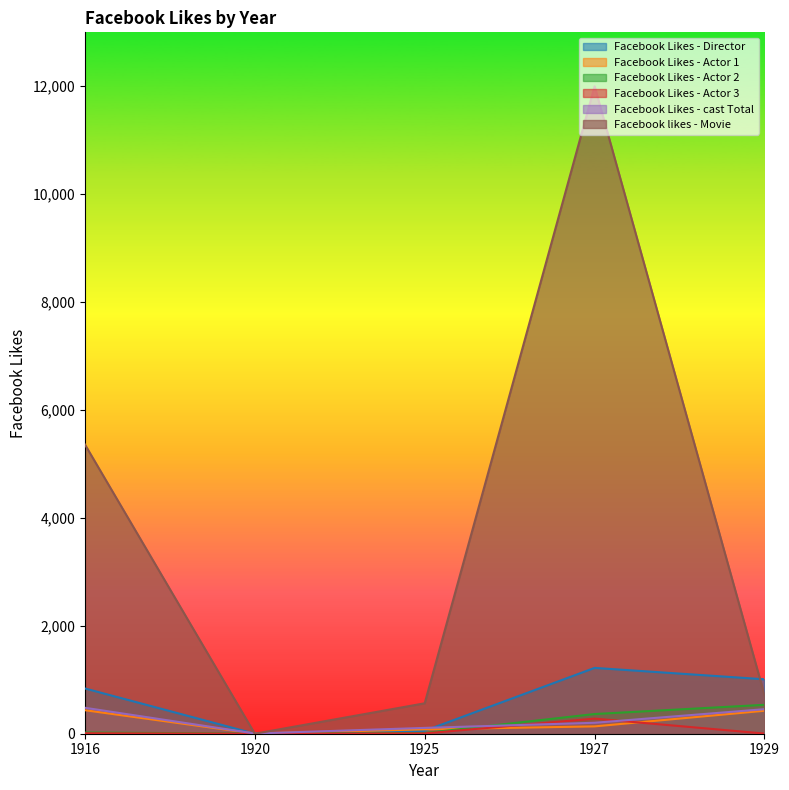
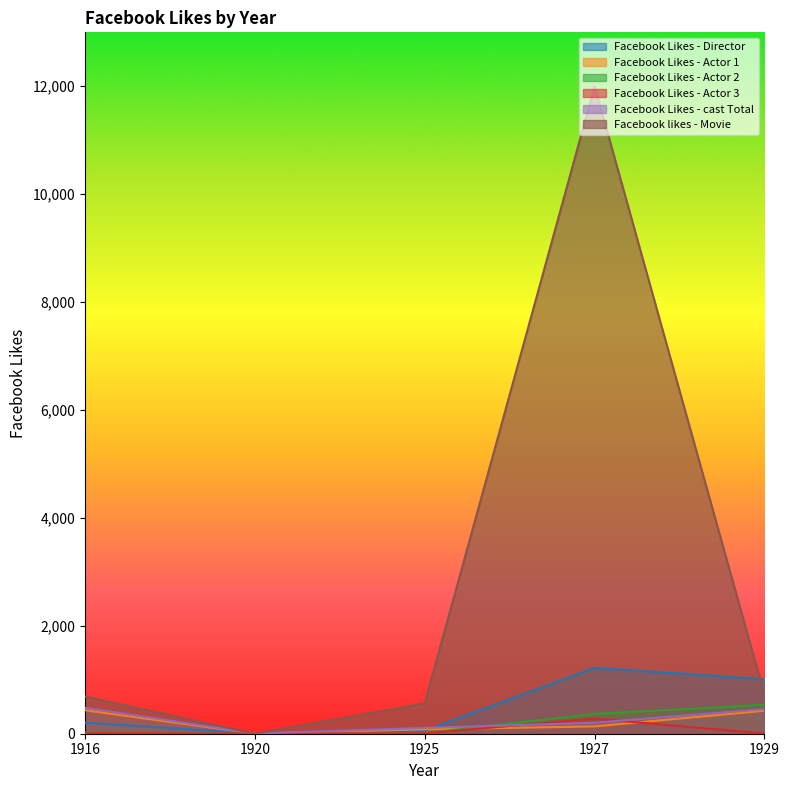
  {
    "Facebook Likes - Director": {
-     "1916": "800",
+     "1916": "200",
      "1927": "1,200",
      "1929": "1,000"
    },
    "Facebook Likes - Actor 1": {
      "1927": "100"
    },
    "Facebook Likes - Actor 2": {
      "1927": "400",
      "1929": "500"
    },
    "Facebook Likes - Actor 3": {
      "1927": "300",
      "1929": "0"
    },
    "Facebook Likes - cast Total": {
      "1927": "200"
    },
    "Facebook likes - Movie": {
-     "1916": "5,400",
+     "1916": "700",
      "1925": "600",
      "1929": "700"
    }
  }
